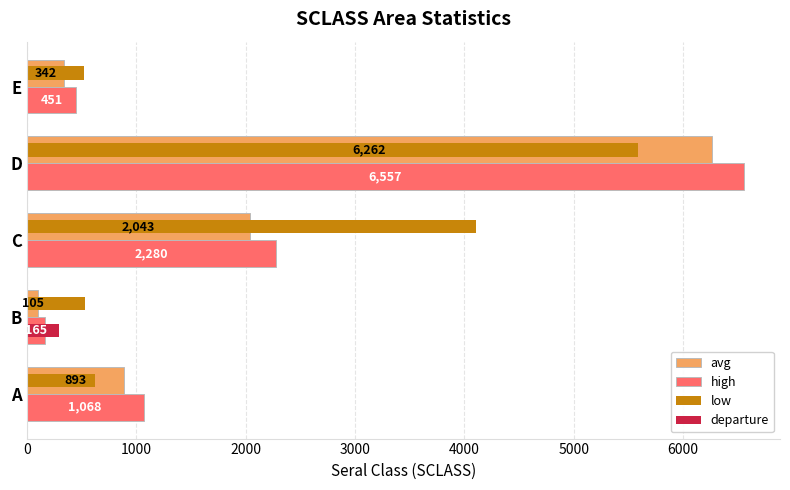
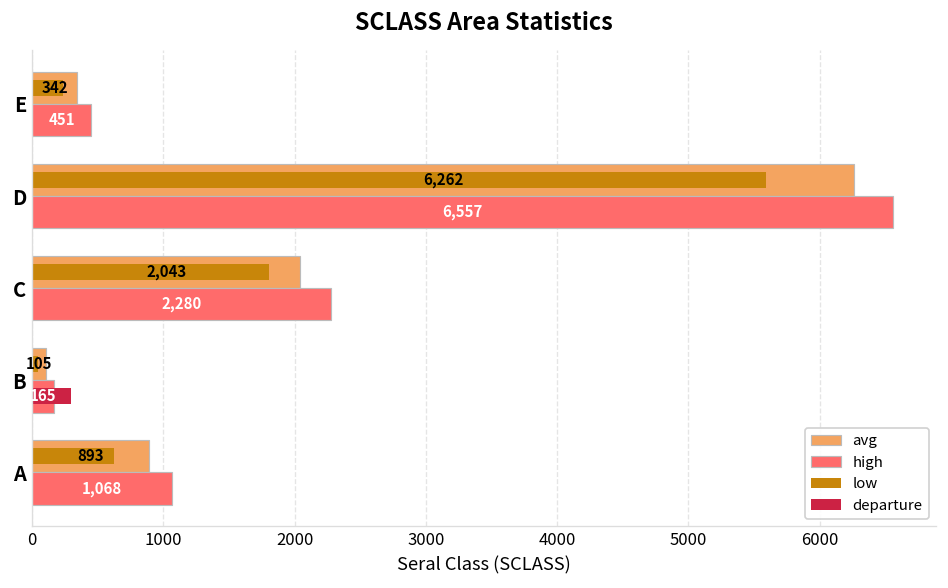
  {
    "low": {
-     "E": 520,
-     "C": 4100,
-     "B": 530
+     "E": 230,
+     "C": 1810,
+     "B": 50
    },
    "departure": {
      "E": 0,
      "D": 0,
      "C": 0,
      "A": 0
    }
  }
